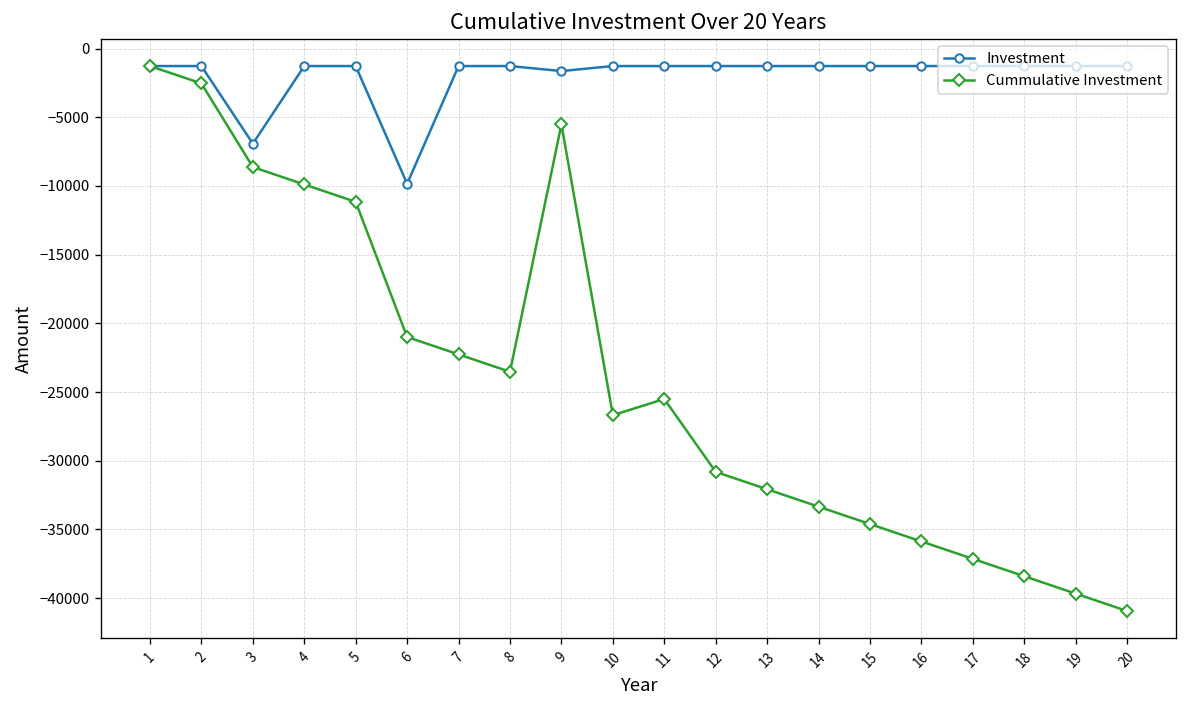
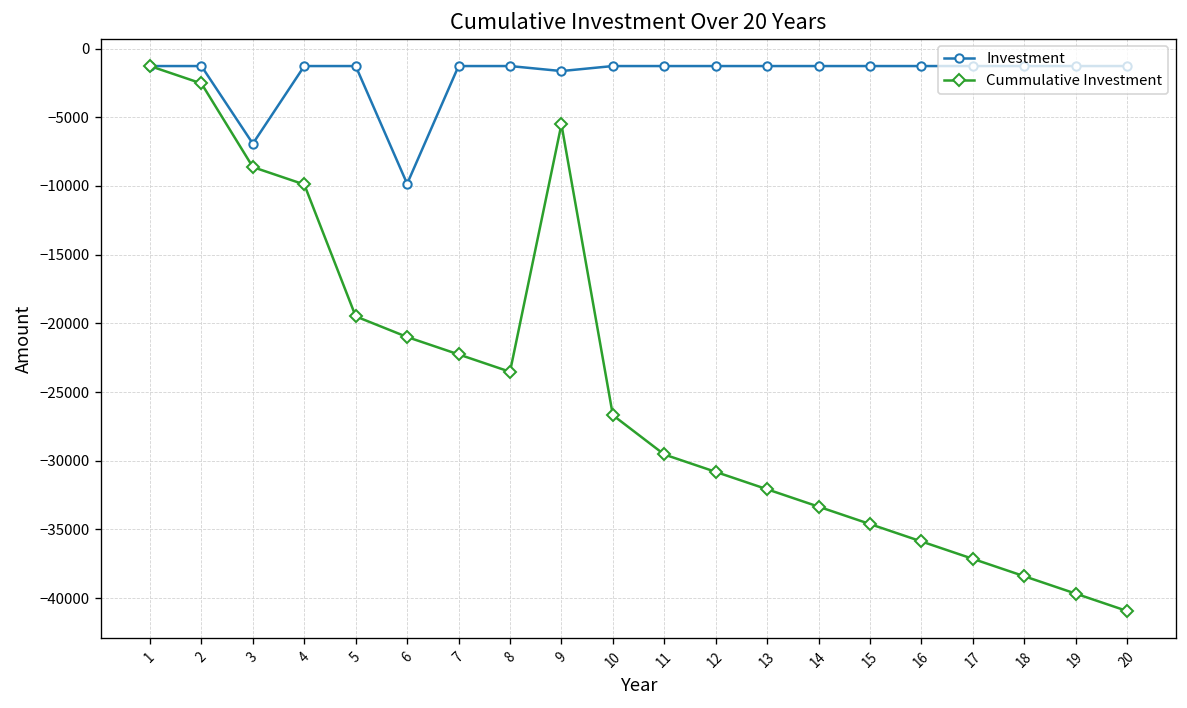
  {
    "Investment": {
      "2": -1300,
      "3": -6900,
      "4": -1300,
      "5": -1300,
      "6": -9800,
      "7": -1300,
      "8": -1300,
      "9": -1600,
      "10": -1300,
      "11": -1300,
      "12": -1300,
      "13": -1300,
      "14": -1300,
      "15": -1300,
      "16": -1300
    },
    "Cummulative Investment": {
      "2": -2500,
      "3": -8600,
      "4": -9900,
-     "5": -11200,
+     "5": -19500,
      "6": -21000,
      "7": -22300,
      "8": -23500,
      "9": -5500,
      "10": -26700,
-     "11": -25500,
+     "11": -29500,
      "12": -30800,
      "13": -32100,
      "14": -33300,
      "15": -34600,
      "16": -35900,
      "17": -37100,
      "18": -38400,
      "19": -39700,
      "20": -40900
    }
  }
